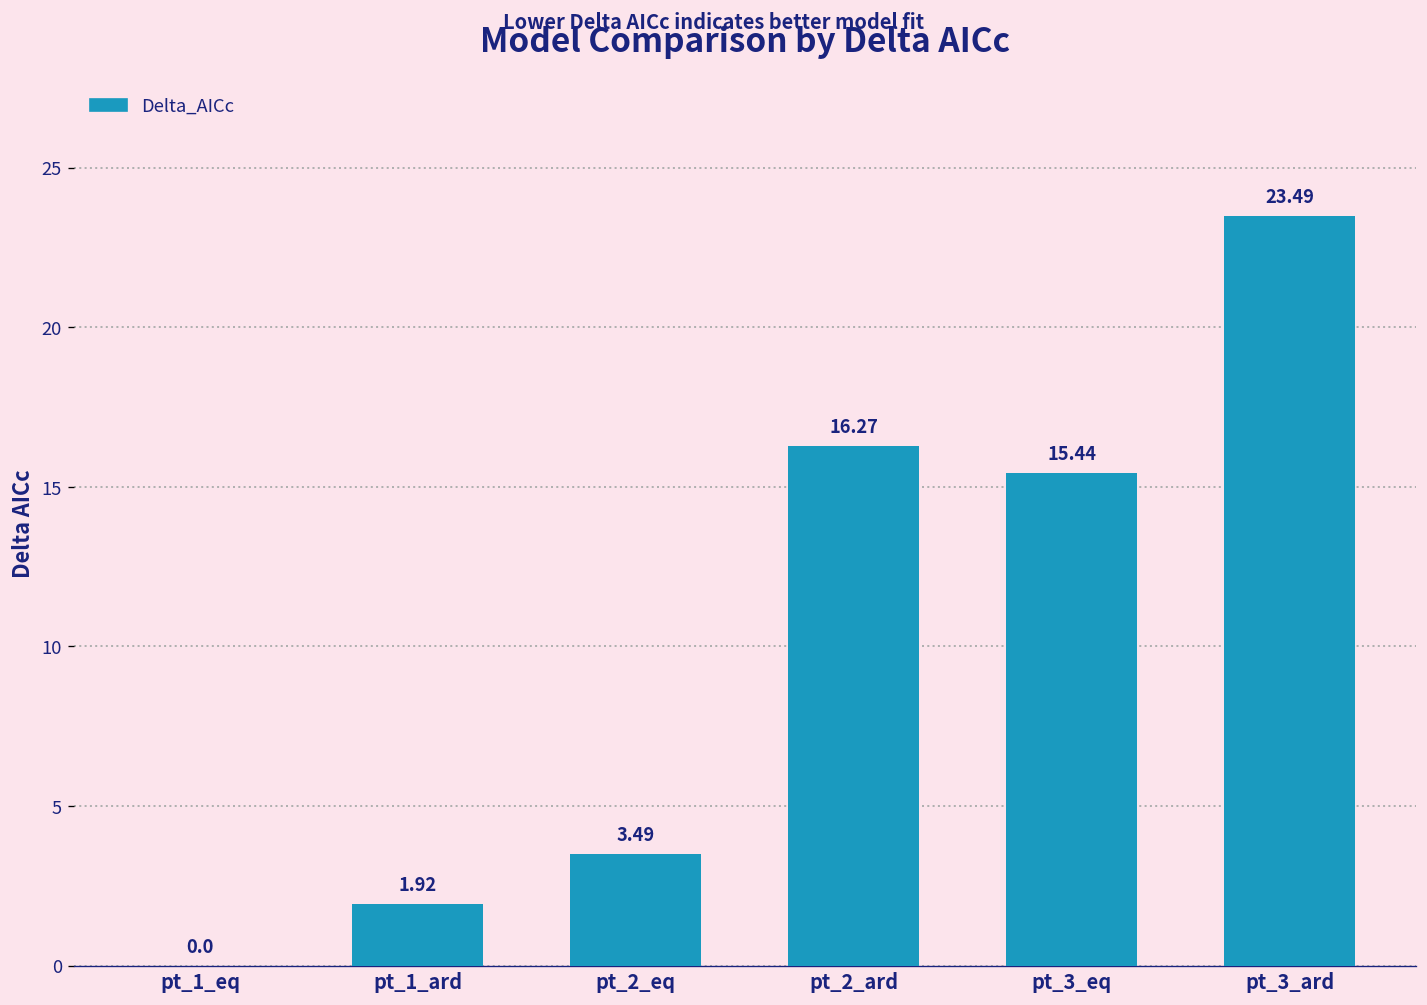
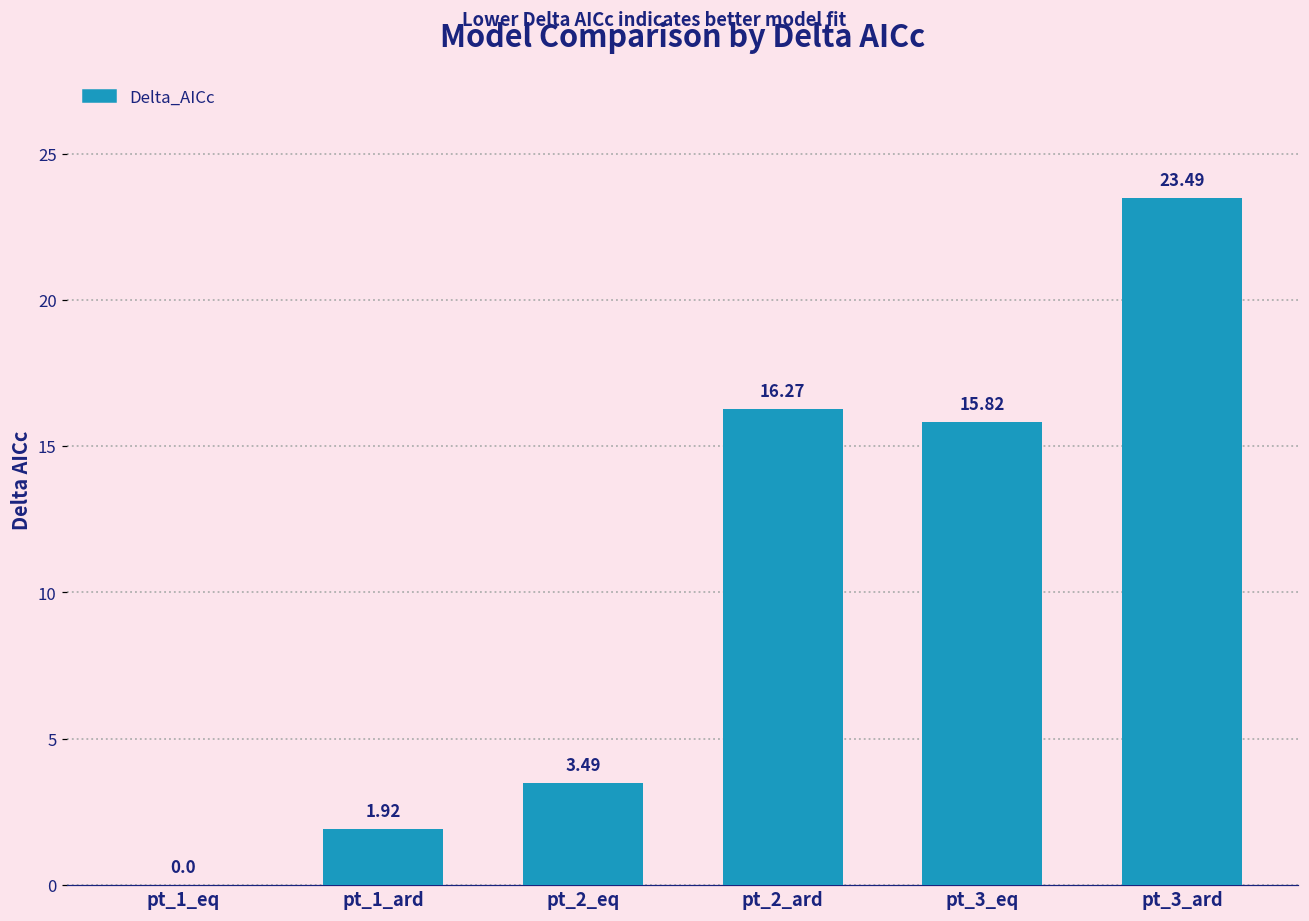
  {
    "pt_1_eq": 0.0,
    "pt_1_ard": 1.92,
    "pt_2_eq": 3.49,
    "pt_2_ard": 16.27,
-   "pt_3_eq": 15.44,
+   "pt_3_eq": 15.82,
    "pt_3_ard": 23.49
  }
